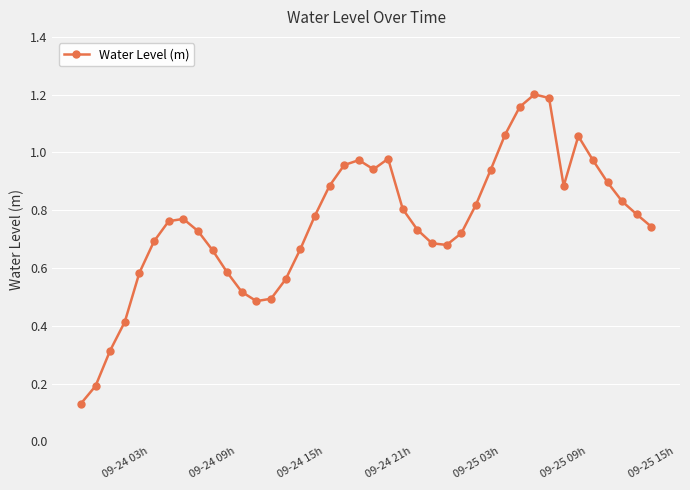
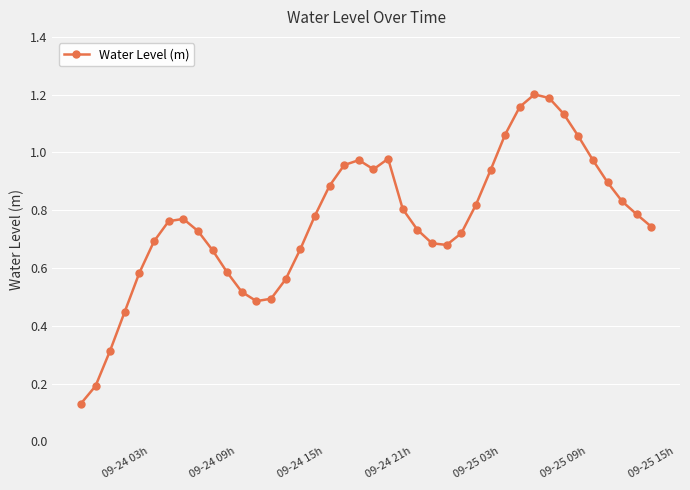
  {
-   "09-24 03h": 0.41,
+   "09-24 03h": 0.45,
    "09-24 09h": 0.66,
    "09-24 15h": 0.67,
    "09-24 21h": 0.98,
    "09-25 03h": 0.82,
-   "09-25 09h": 0.88,
+   "09-25 09h": 1.13,
    "09-25 15h": 0.74
  }
